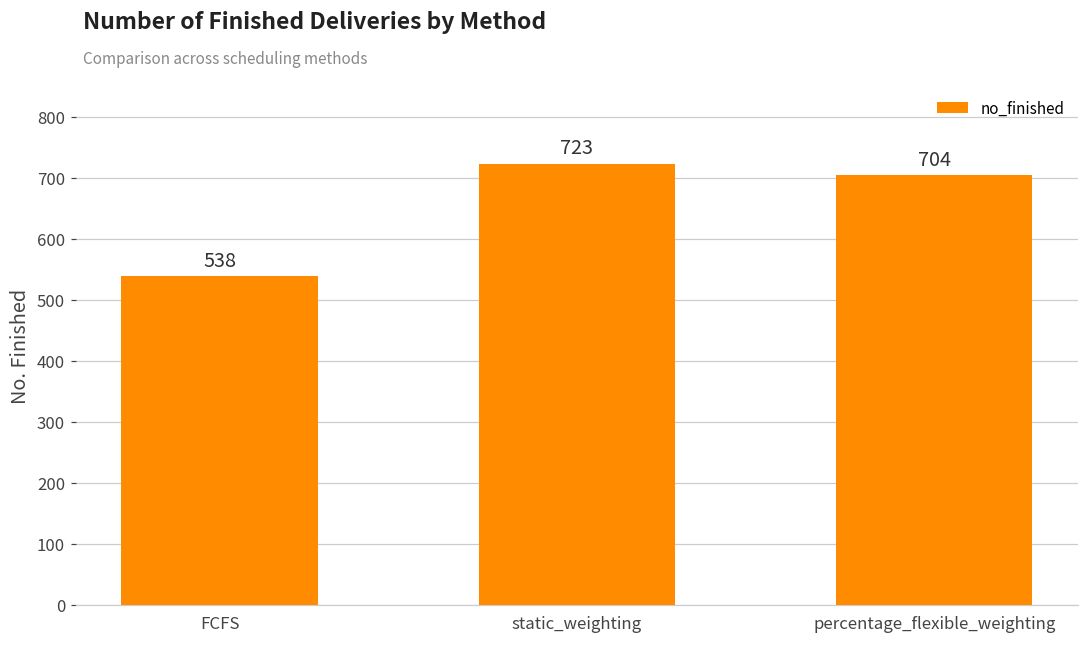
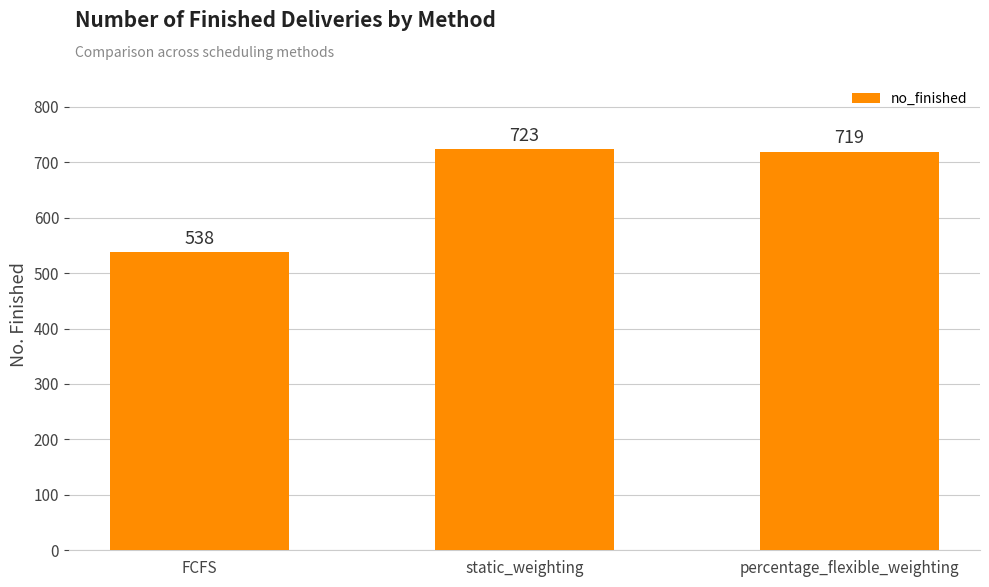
  {
    "FCFS": 538,
    "static_weighting": 723,
-   "percentage_flexible_weighting": 704
+   "percentage_flexible_weighting": 719
  }
